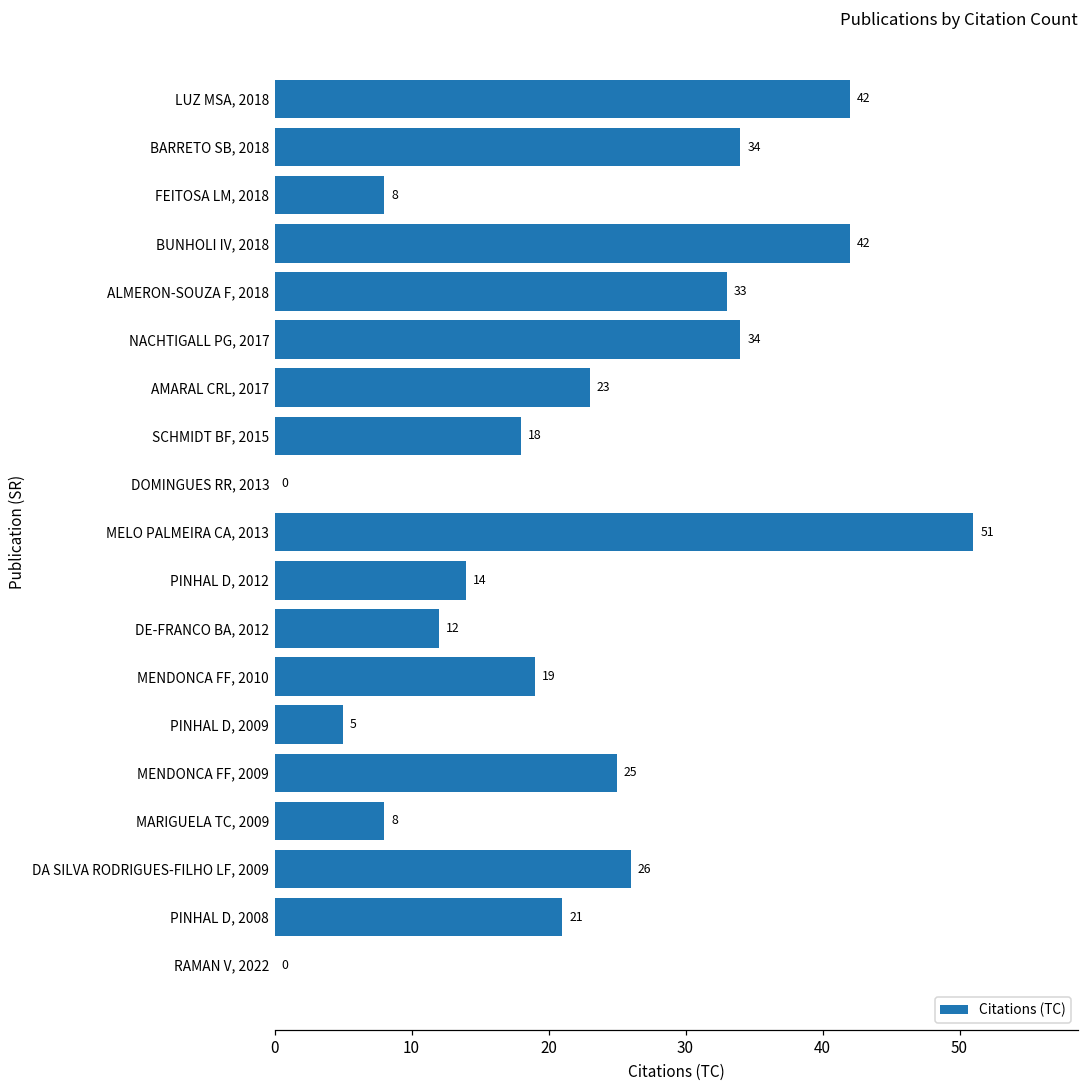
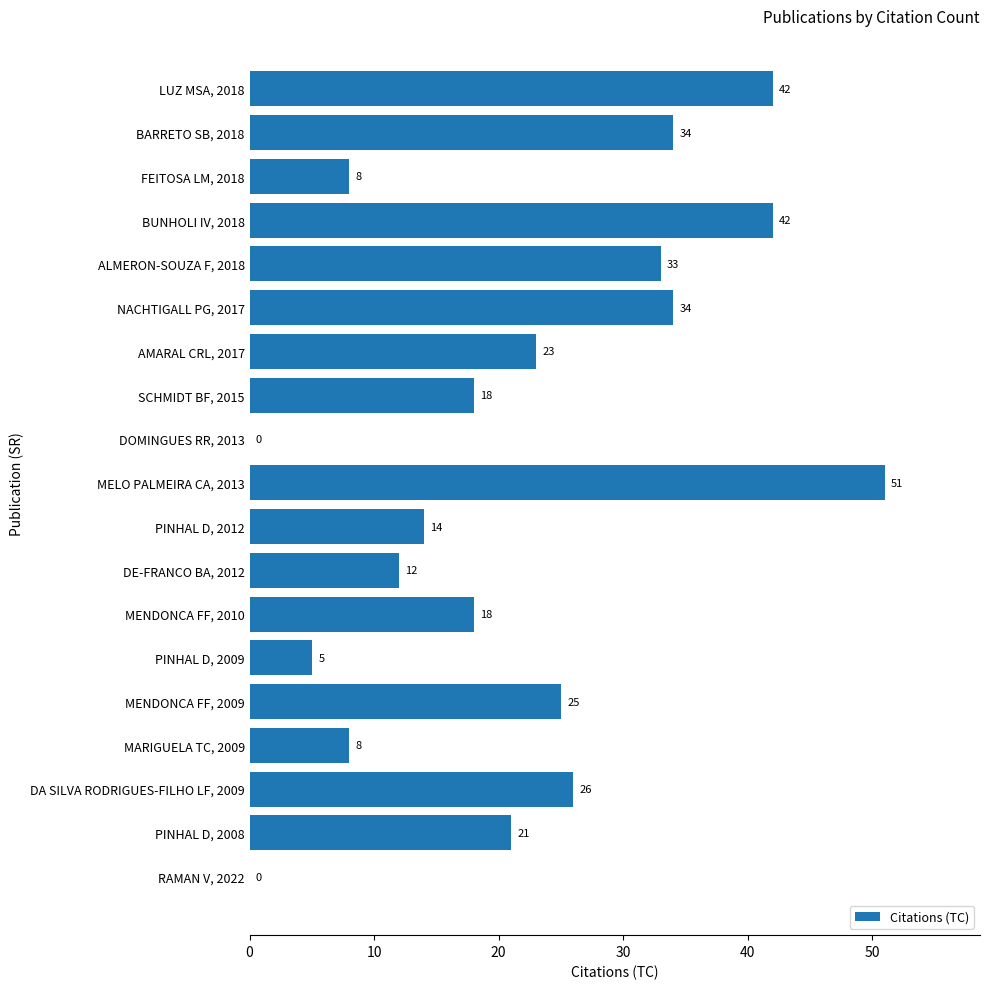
  {
    "LUZ MSA, 2018": 42,
    "BARRETO SB, 2018": 34,
    "FEITOSA LM, 2018": 8,
    "BUNHOLI IV, 2018": 42,
    "ALMERON-SOUZA F, 2018": 33,
    "NACHTIGALL PG, 2017": 34,
    "AMARAL CRL, 2017": 23,
    "SCHMIDT BF, 2015": 18,
    "DOMINGUES RR, 2013": 0,
    "MELO PALMEIRA CA, 2013": 51,
    "PINHAL D, 2012": 14,
    "DE-FRANCO BA, 2012": 12,
-   "MENDONCA FF, 2010": 19,
+   "MENDONCA FF, 2010": 18,
    "PINHAL D, 2009": 5,
    "MENDONCA FF, 2009": 25,
    "MARIGUELA TC, 2009": 8,
    "DA SILVA RODRIGUES-FILHO LF, 2009": 26,
    "PINHAL D, 2008": 21,
    "RAMAN V, 2022": 0
  }
